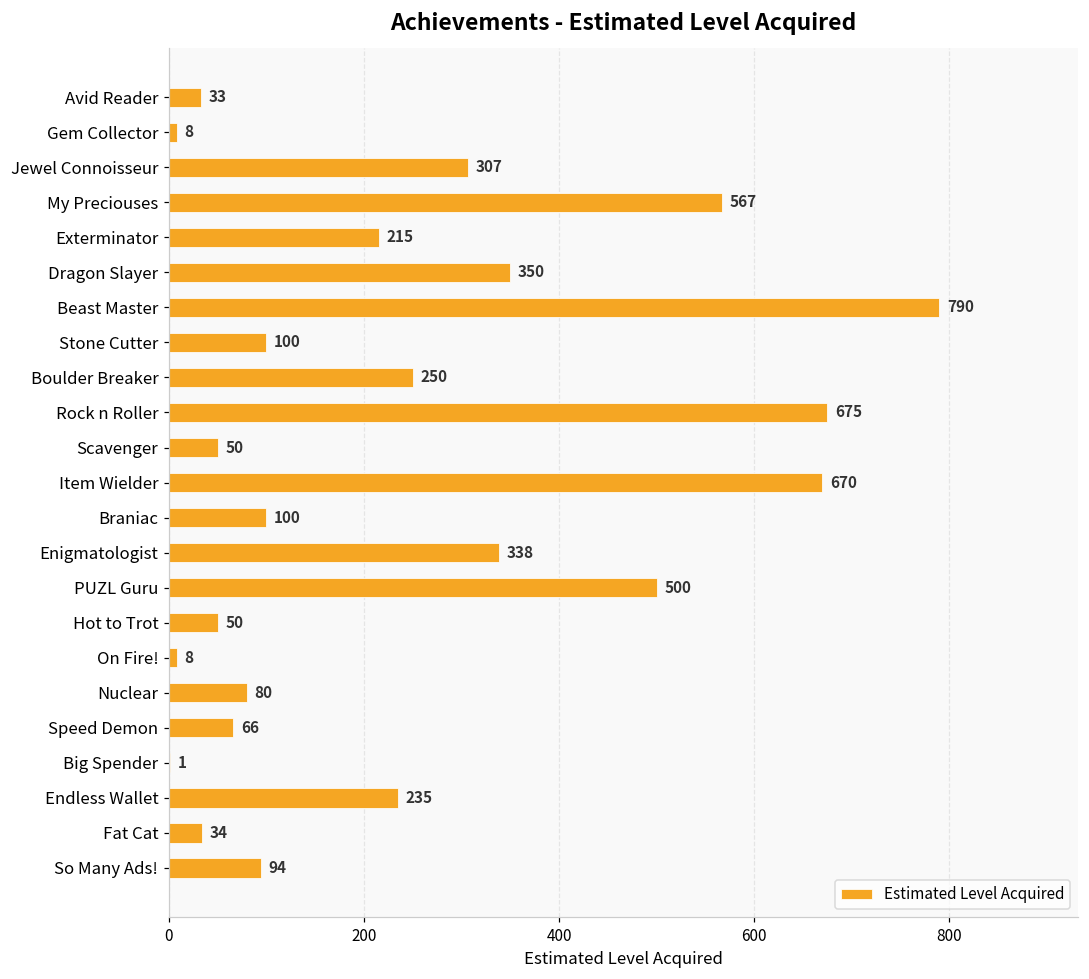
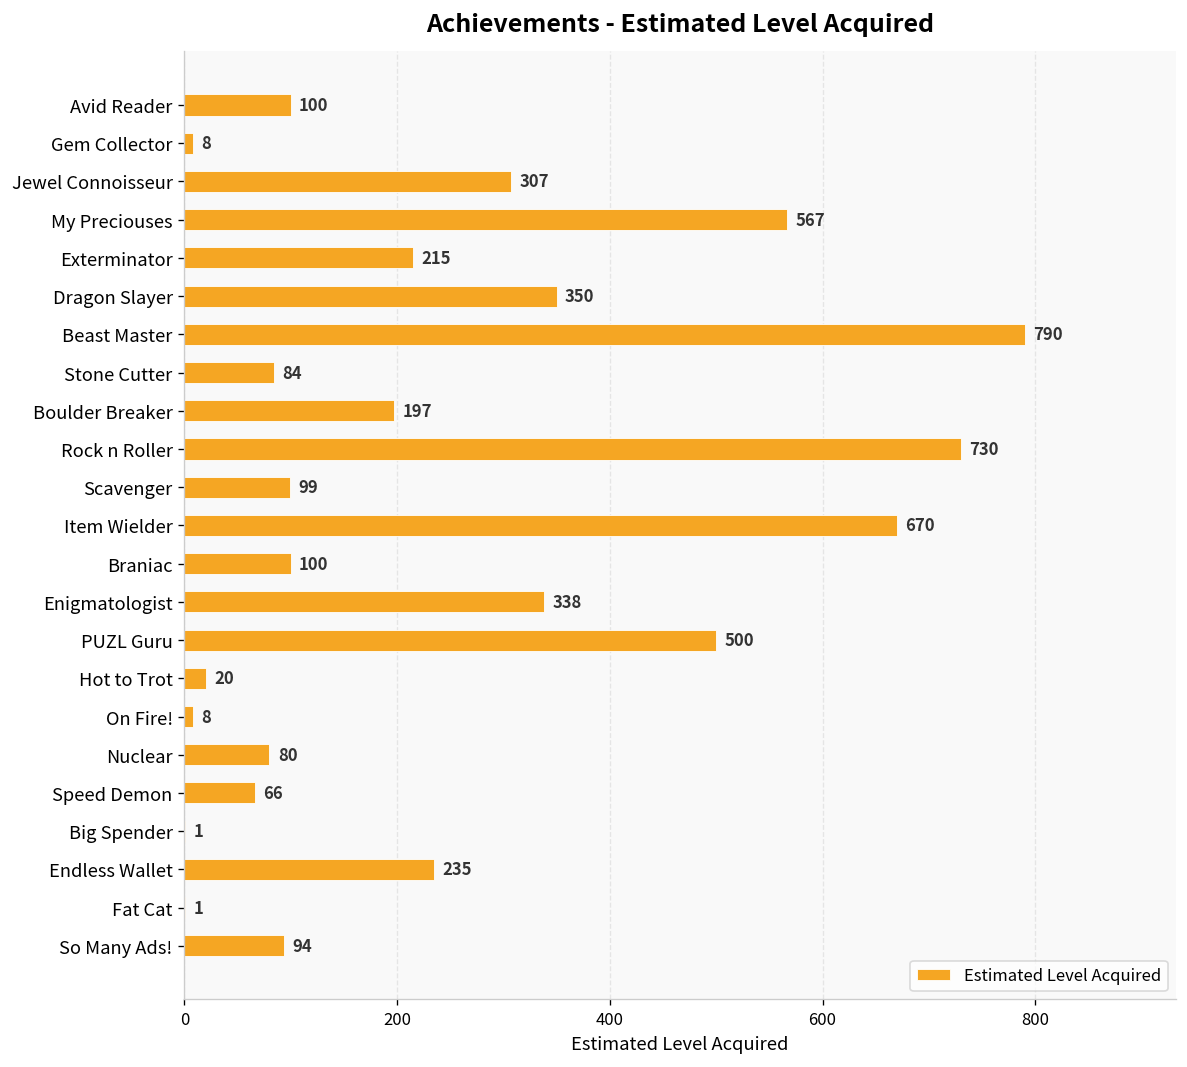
  {
-   "Avid Reader": 33,
+   "Avid Reader": 100,
    "Gem Collector": 8,
    "Jewel Connoisseur": 307,
    "My Preciouses": 567,
    "Exterminator": 215,
    "Dragon Slayer": 350,
    "Beast Master": 790,
-   "Stone Cutter": 100,
-   "Boulder Breaker": 250,
-   "Rock n Roller": 675,
-   "Scavenger": 50,
+   "Stone Cutter": 84,
+   "Boulder Breaker": 197,
+   "Rock n Roller": 730,
+   "Scavenger": 99,
    "Item Wielder": 670,
    "Braniac": 100,
    "Enigmatologist": 338,
    "PUZL Guru": 500,
-   "Hot to Trot": 50,
+   "Hot to Trot": 20,
    "On Fire!": 8,
    "Nuclear": 80,
    "Speed Demon": 66,
    "Big Spender": 1,
    "Endless Wallet": 235,
-   "Fat Cat": 34,
+   "Fat Cat": 1,
    "So Many Ads!": 94
  }
